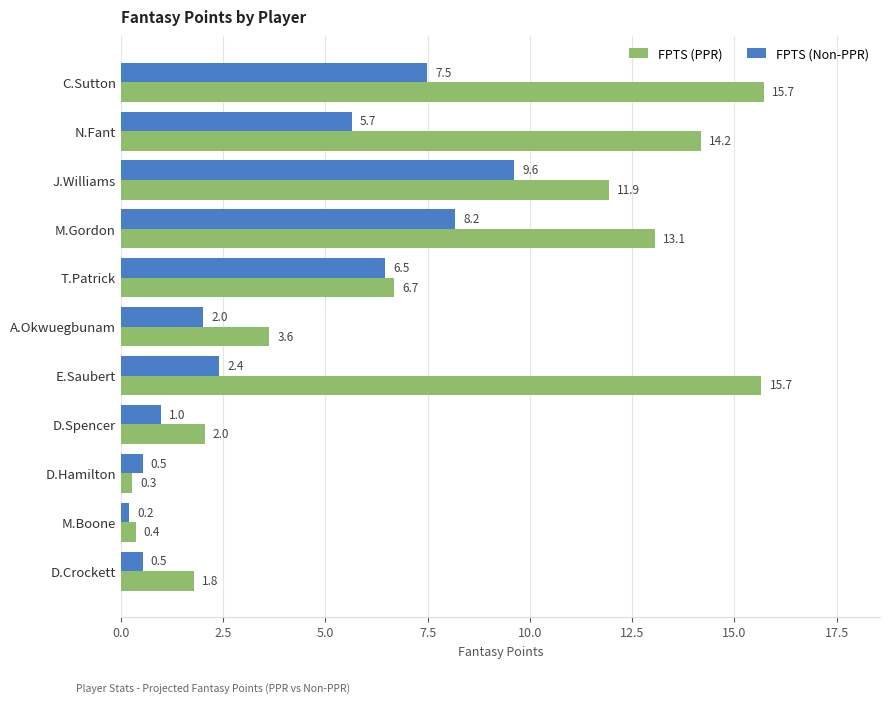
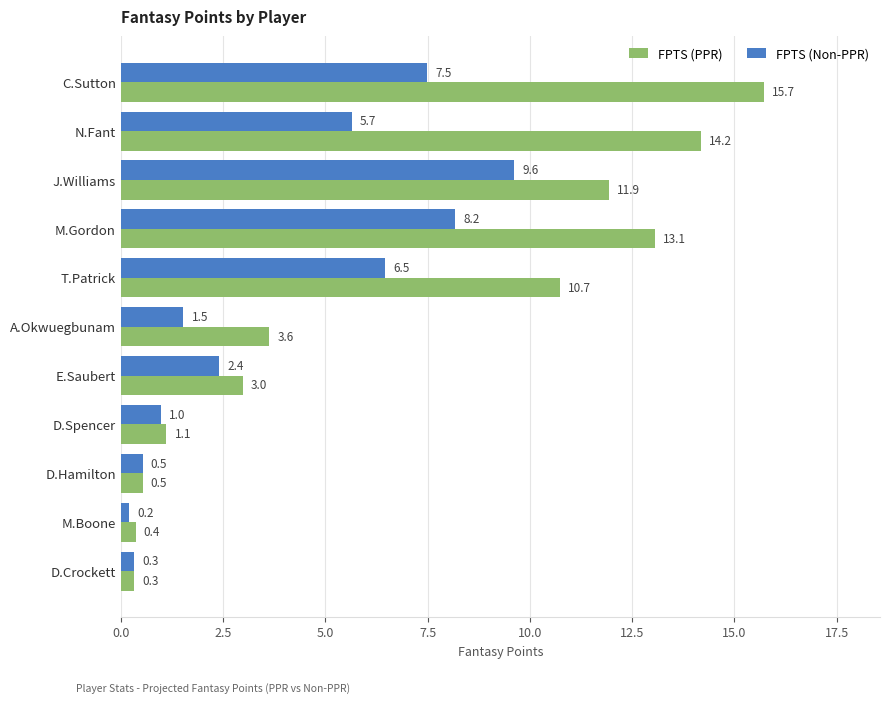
  {
    "FPTS (PPR)": {
      "C.Sutton": 15.7,
      "N.Fant": 14.2,
      "J.Williams": 11.9,
      "M.Gordon": 13.1,
-     "T.Patrick": 6.7,
+     "T.Patrick": 10.7,
      "A.Okwuegbunam": 3.6,
-     "E.Saubert": 15.7,
-     "D.Spencer": 2.0,
-     "D.Hamilton": 0.3,
+     "E.Saubert": 3.0,
+     "D.Spencer": 1.1,
+     "D.Hamilton": 0.5,
      "M.Boone": 0.4,
-     "D.Crockett": 1.8
+     "D.Crockett": 0.3
    },
    "FPTS (Non-PPR)": {
      "C.Sutton": 7.5,
      "N.Fant": 5.7,
      "J.Williams": 9.6,
      "M.Gordon": 8.2,
      "T.Patrick": 6.5,
-     "A.Okwuegbunam": 2.0,
+     "A.Okwuegbunam": 1.5,
      "E.Saubert": 2.4,
      "D.Spencer": 1.0,
      "D.Hamilton": 0.5,
      "M.Boone": 0.2,
-     "D.Crockett": 0.5
+     "D.Crockett": 0.3
    }
  }
